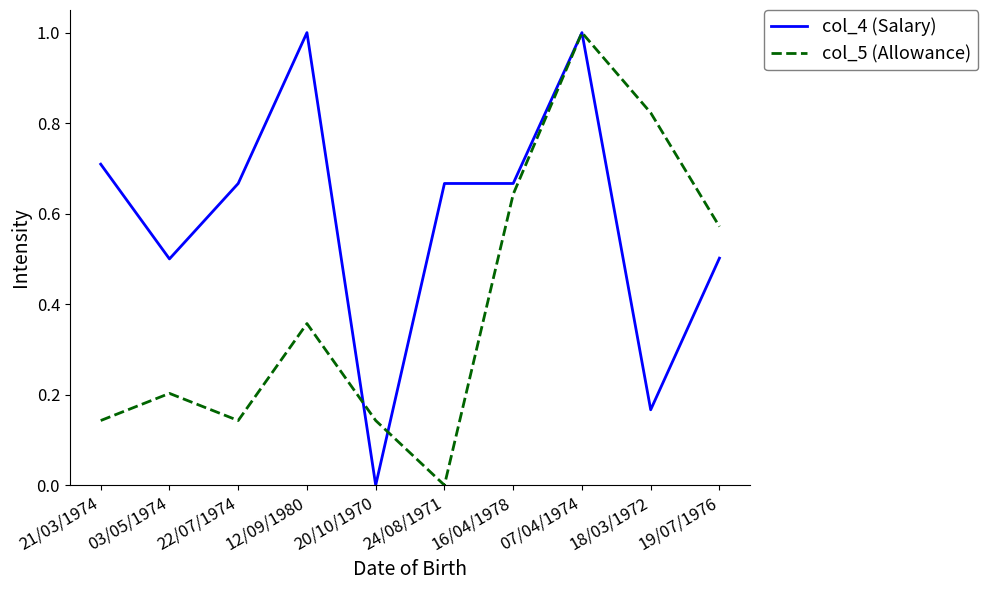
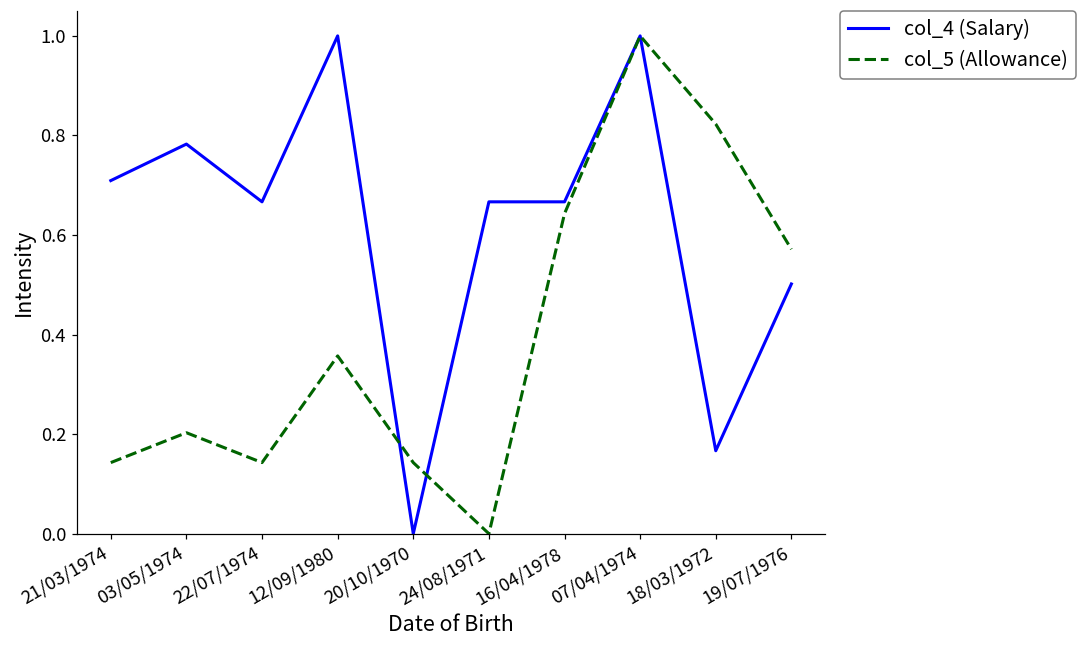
  {
    "col_4 (Salary)": {
      "21/03/1974": 0.71,
-     "03/05/1974": 0.50,
+     "03/05/1974": 0.78,
      "22/07/1974": 0.67,
      "12/09/1980": 1.00,
      "20/10/1970": 0.00,
      "24/08/1971": 0.67,
      "16/04/1978": 0.67,
      "18/03/1972": 0.17,
      "19/07/1976": 0.50
    },
    "col_5 (Allowance)": {
      "21/03/1974": 0.14,
      "03/05/1974": 0.20,
      "22/07/1974": 0.14,
      "12/09/1980": 0.36,
      "20/10/1970": 0.14,
      "24/08/1971": 0.00,
      "16/04/1978": 0.64,
      "18/03/1972": 0.82,
      "19/07/1976": 0.57
    }
  }
